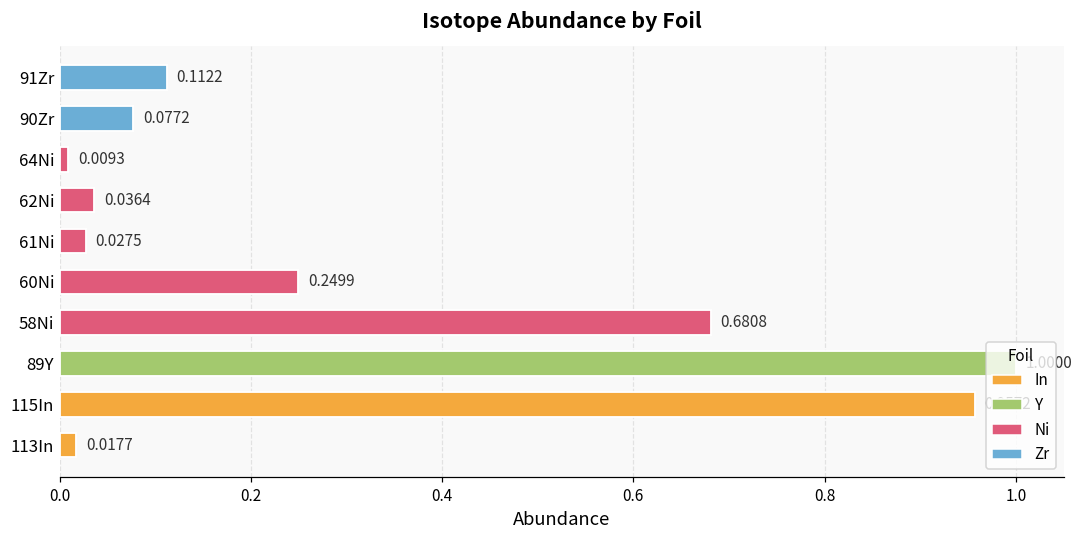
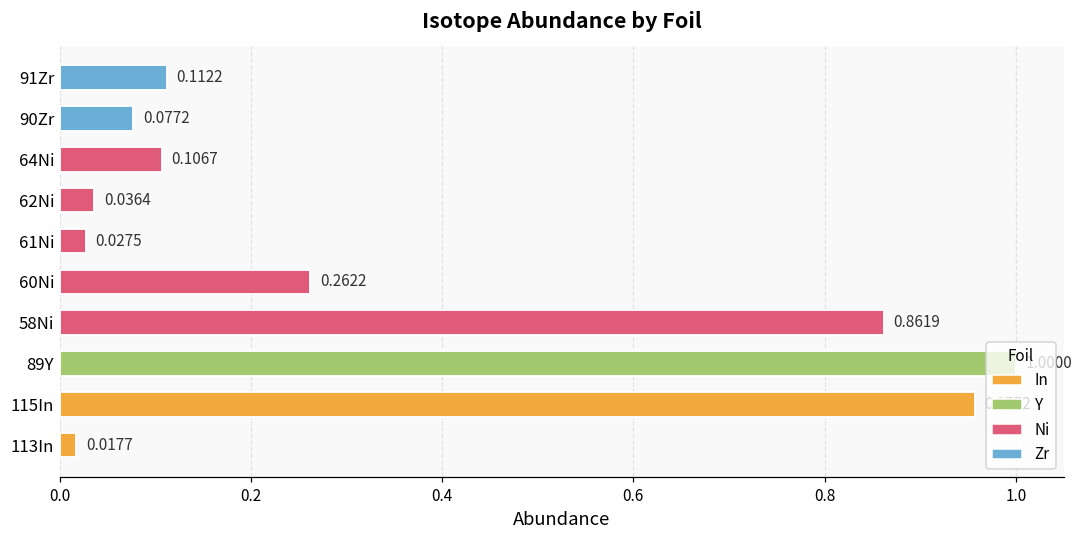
  {
    "91Zr": 0.1122,
    "90Zr": 0.0772,
-   "64Ni": 0.0093,
+   "64Ni": 0.1067,
    "62Ni": 0.0364,
    "61Ni": 0.0275,
-   "60Ni": 0.2499,
-   "58Ni": 0.6808,
+   "60Ni": 0.2622,
+   "58Ni": 0.8619,
    "113In": 0.0177
  }
